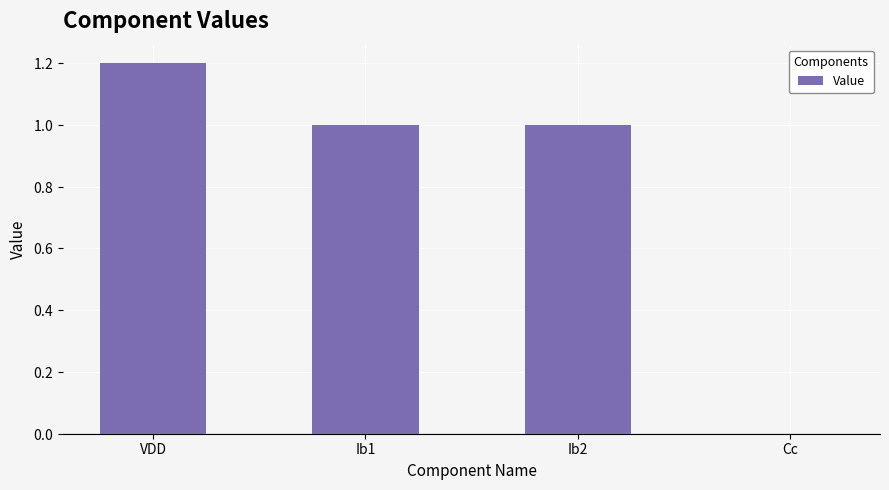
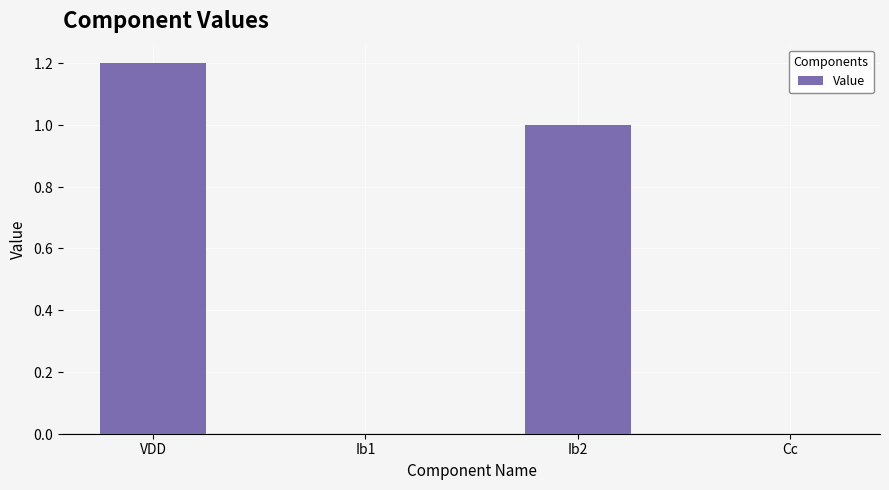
  {
    "VDD": 1.20,
-   "Ib1": 1,
+   "Ib1": 0,
    "Ib2": 1
  }
